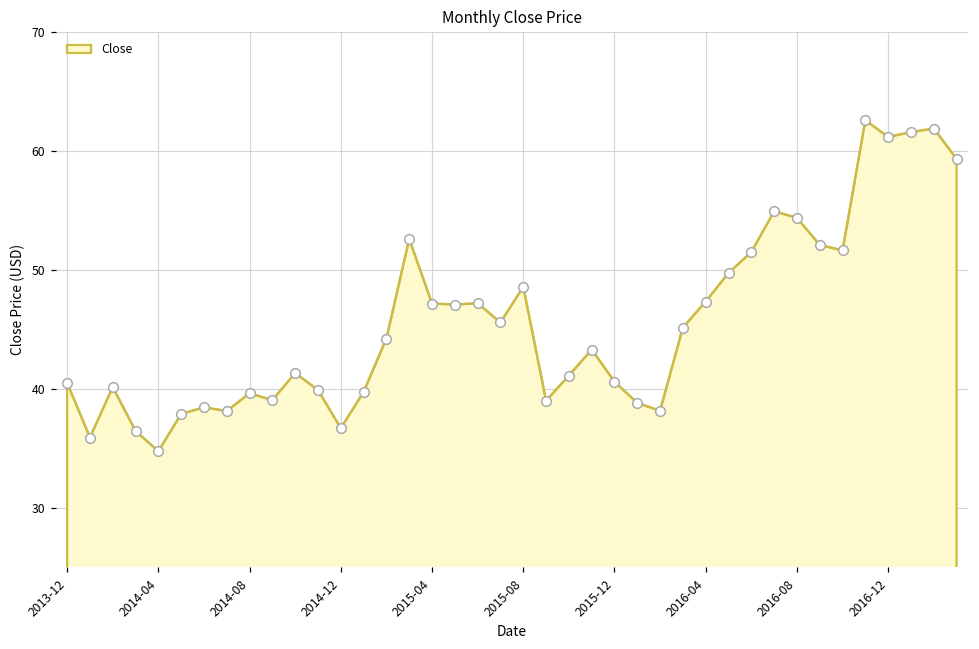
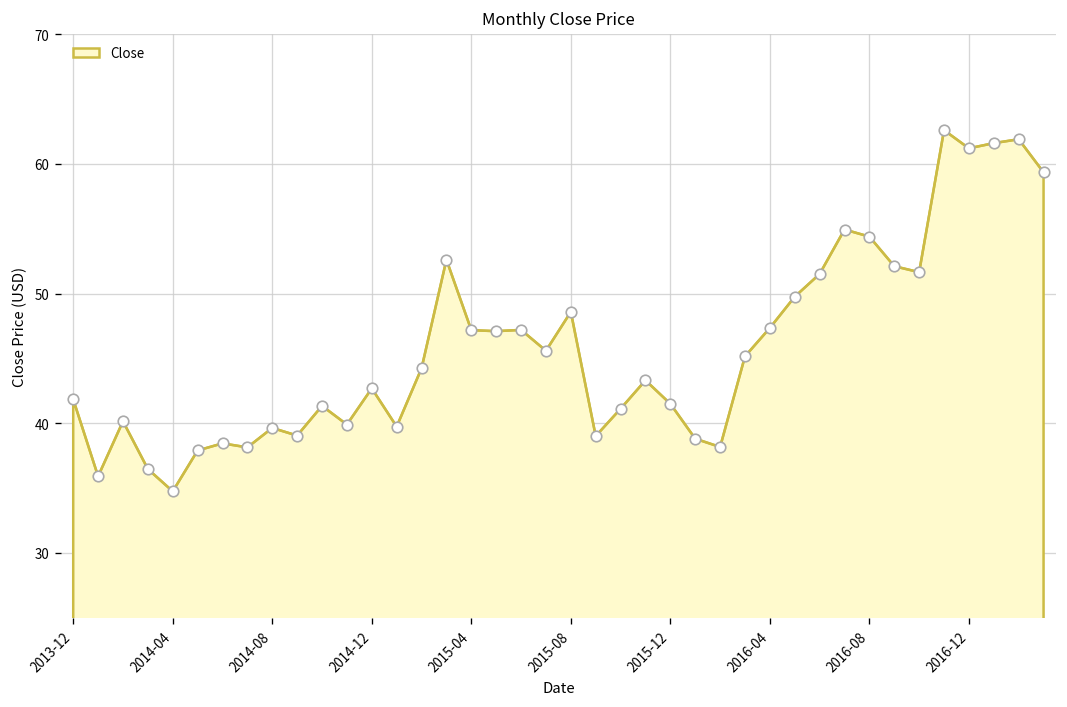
  {
-   "2013-12": 40.5,
+   "2013-12": 41.8,
    "2014-04": 34.8,
    "2014-08": 39.6,
-   "2014-12": 36.7,
+   "2014-12": 42.7,
    "2015-04": 47.2,
    "2015-08": 48.6,
-   "2015-12": 40.6,
+   "2015-12": 41.5,
    "2016-04": 47.4,
    "2016-08": 54.4,
    "2016-12": 61.2
  }
